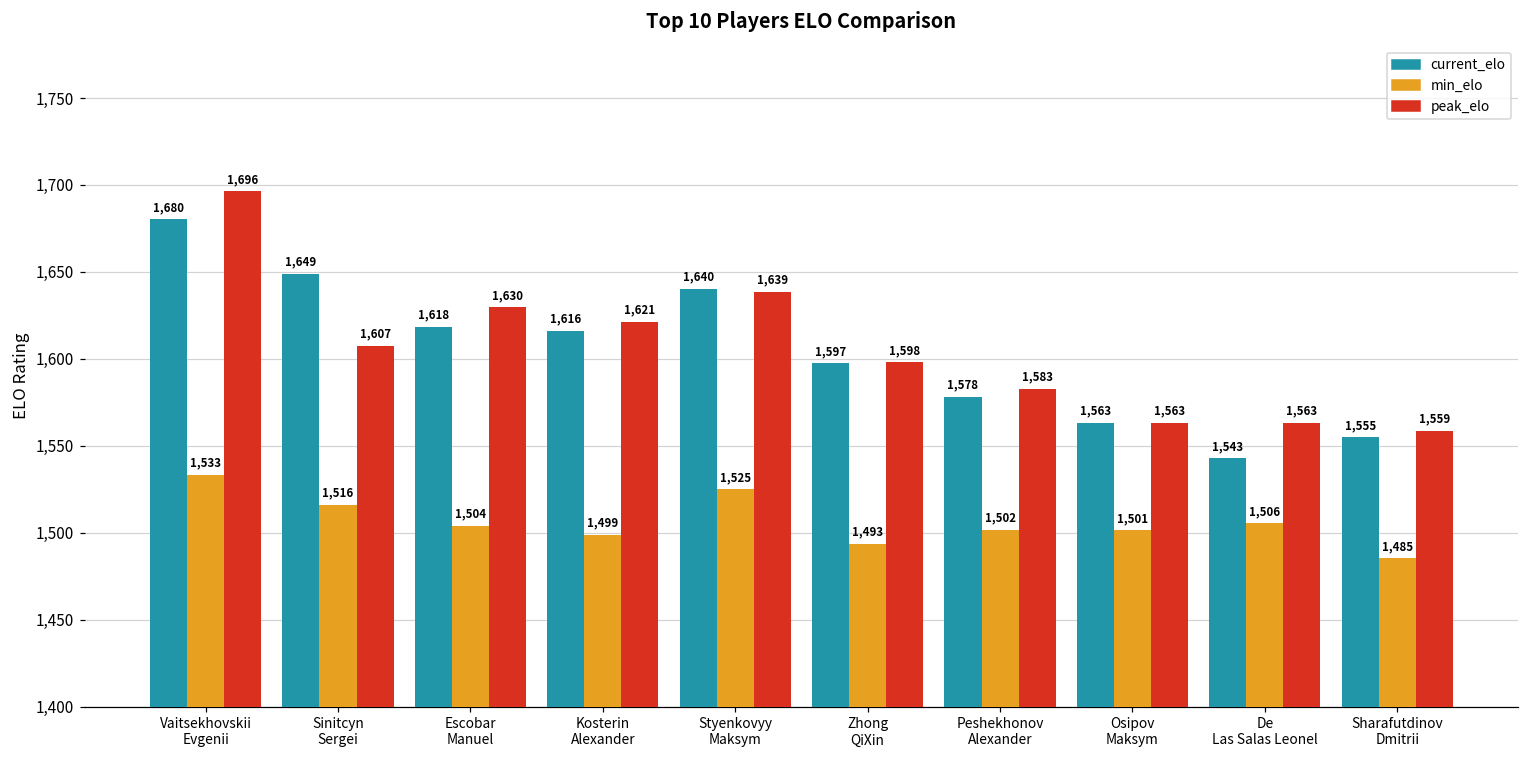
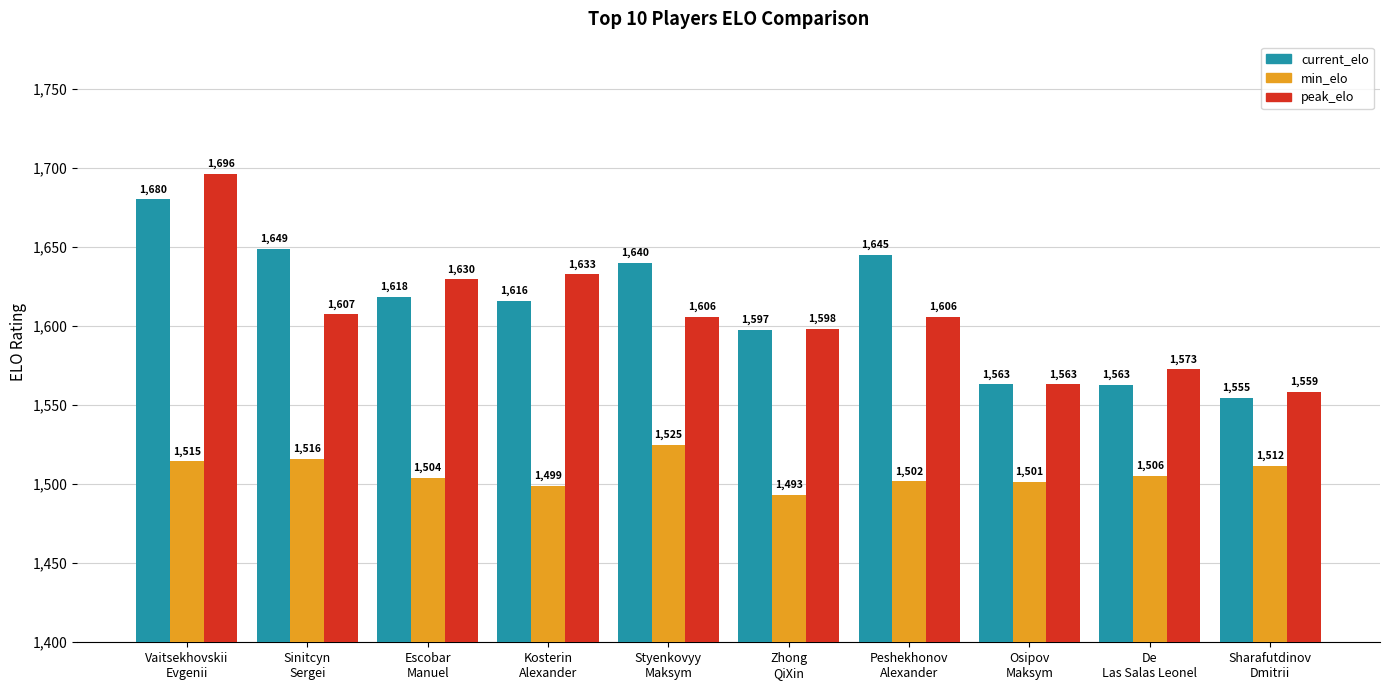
  {
    "current_elo": {
      "Vaitsekhovskii Evgenii": "1,680",
      "Sinitcyn Sergei": "1,649",
      "Escobar Manuel": "1,618",
      "Kosterin Alexander": "1,616",
      "Styenkovyy Maksym": "1,640",
      "Zhong QiXin": "1,597",
-     "Peshekhonov Alexander": "1,578",
+     "Peshekhonov Alexander": "1,645",
      "Osipov Maksym": "1,563",
-     "De Las Salas Leonel": "1,543",
+     "De Las Salas Leonel": "1,563",
      "Sharafutdinov Dmitrii": "1,555"
    },
    "min_elo": {
-     "Vaitsekhovskii Evgenii": "1,533",
+     "Vaitsekhovskii Evgenii": "1,515",
      "Sinitcyn Sergei": "1,516",
      "Escobar Manuel": "1,504",
      "Kosterin Alexander": "1,499",
      "Styenkovyy Maksym": "1,525",
      "Zhong QiXin": "1,493",
      "Peshekhonov Alexander": "1,502",
      "Osipov Maksym": "1,501",
      "De Las Salas Leonel": "1,506",
-     "Sharafutdinov Dmitrii": "1,485"
+     "Sharafutdinov Dmitrii": "1,512"
    },
    "peak_elo": {
      "Vaitsekhovskii Evgenii": "1,696",
      "Sinitcyn Sergei": "1,607",
      "Escobar Manuel": "1,630",
-     "Kosterin Alexander": "1,621",
-     "Styenkovyy Maksym": "1,639",
+     "Kosterin Alexander": "1,633",
+     "Styenkovyy Maksym": "1,606",
      "Zhong QiXin": "1,598",
-     "Peshekhonov Alexander": "1,583",
+     "Peshekhonov Alexander": "1,606",
      "Osipov Maksym": "1,563",
-     "De Las Salas Leonel": "1,563",
+     "De Las Salas Leonel": "1,573",
      "Sharafutdinov Dmitrii": "1,559"
    }
  }
